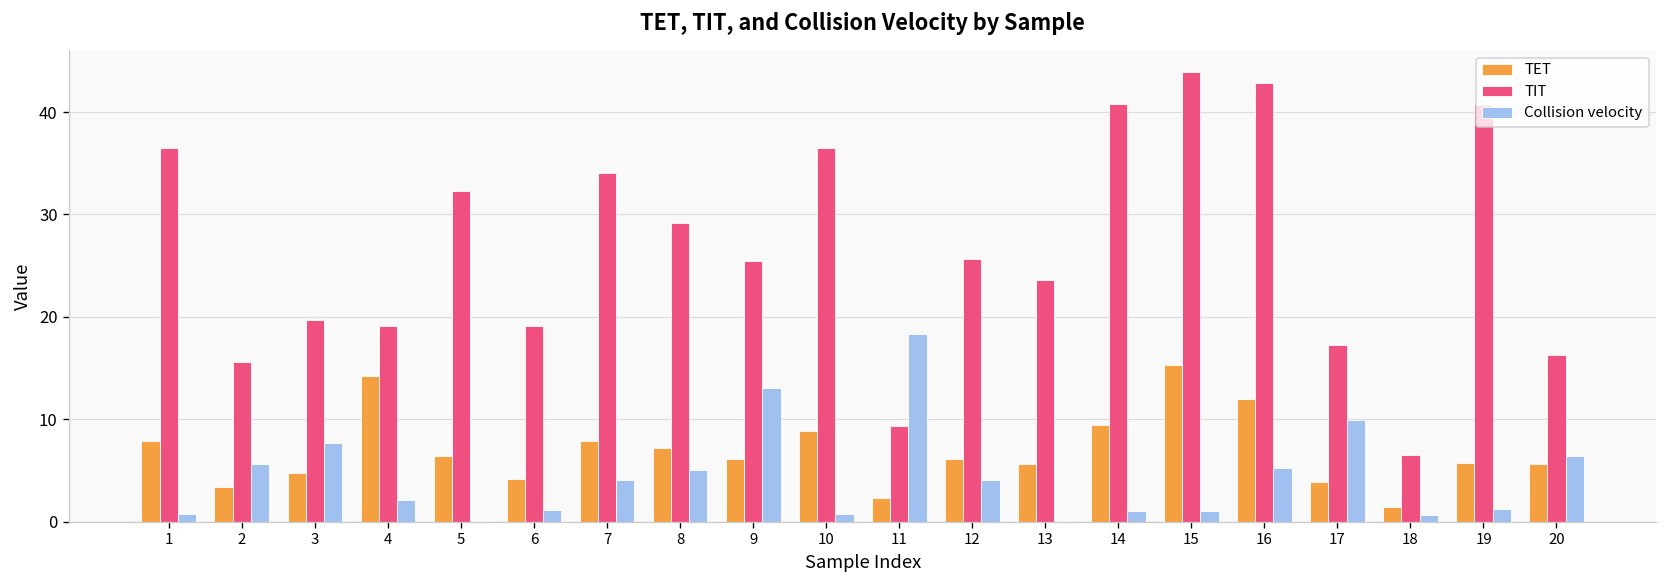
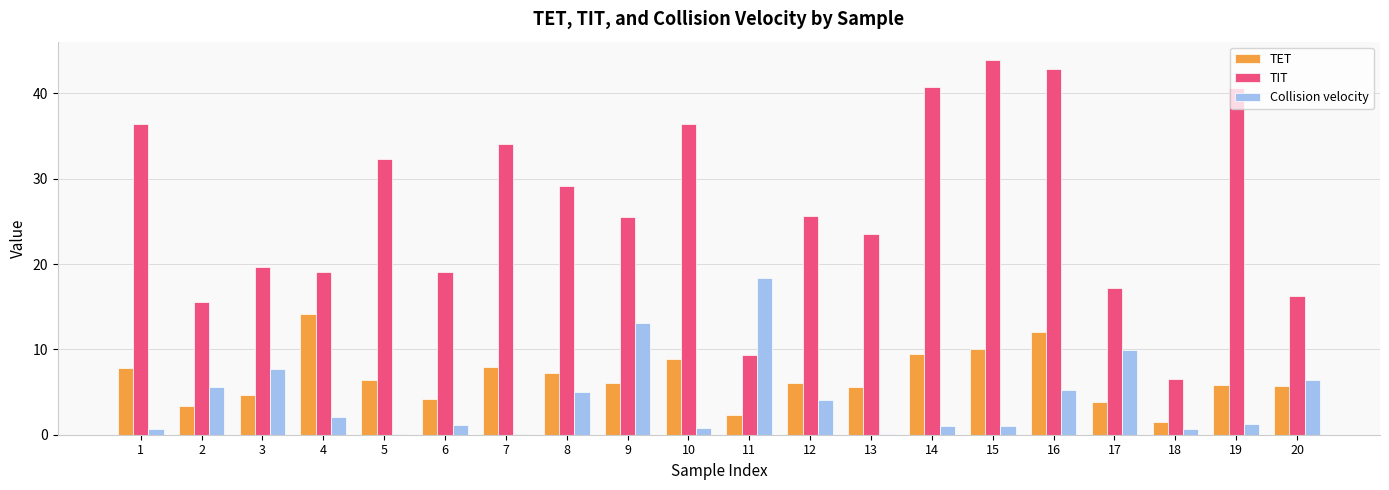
  {
    "TET": {
      "1": 8,
      "2": 3,
      "3": 5,
      "4": 14,
      "5": 6,
      "6": 4,
      "7": 8,
      "8": 7,
      "9": 6,
      "10": 9,
      "11": 2,
      "12": 6,
      "13": 6,
      "14": 9,
-     "15": 15,
+     "15": 10,
      "16": 12,
      "17": 4,
      "18": 1,
      "19": 6,
      "20": 6
    },
    "TIT": {
      "1": 36,
      "2": 16,
      "3": 20,
      "4": 19,
      "5": 32,
      "6": 19,
      "7": 34,
      "8": 29,
      "9": 25,
      "10": 36,
      "11": 9,
      "12": 26,
      "13": 24,
      "14": 41,
      "15": 44,
      "16": 43,
      "17": 17,
      "18": 7,
      "20": 16
    },
    "Collision velocity": {
      "1": 1,
      "2": 6,
      "3": 8,
      "4": 2,
      "6": 1,
-     "7": 4,
+     "7": 0,
      "8": 5,
      "9": 13,
      "10": 1,
      "11": 18,
      "12": 4,
      "14": 1,
      "15": 1,
      "16": 5,
      "17": 10,
      "18": 1,
      "19": 1,
      "20": 6
    }
  }
